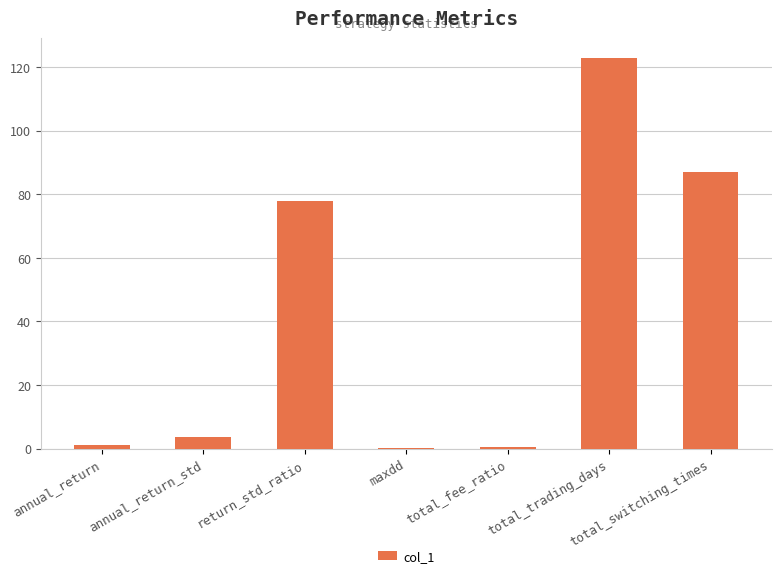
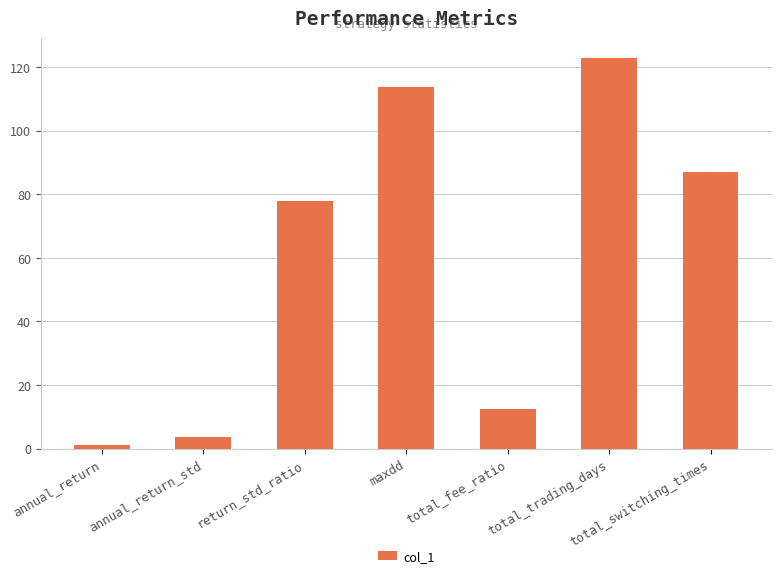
  {
    "annual_return": 1,
    "annual_return_std": 4,
    "return_std_ratio": 78,
-   "maxdd": 0,
-   "total_fee_ratio": 0,
+   "maxdd": 114,
+   "total_fee_ratio": 12,
    "total_trading_days": 123,
    "total_switching_times": 87
  }
